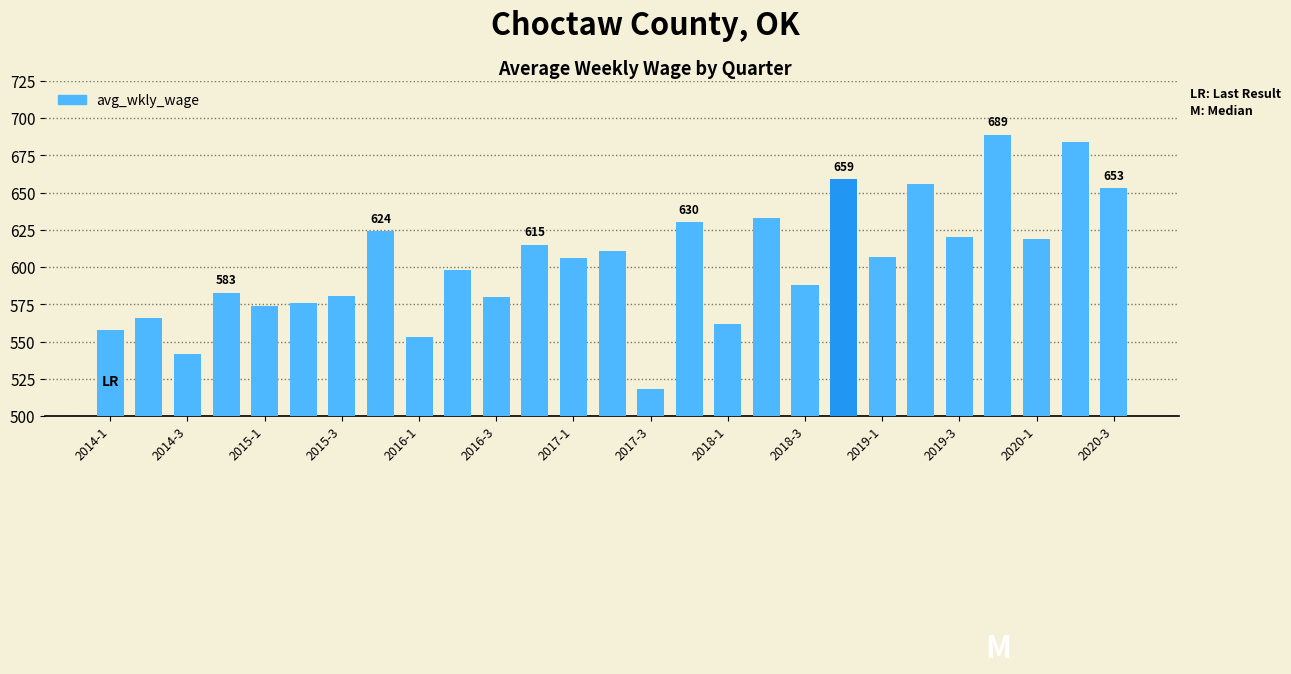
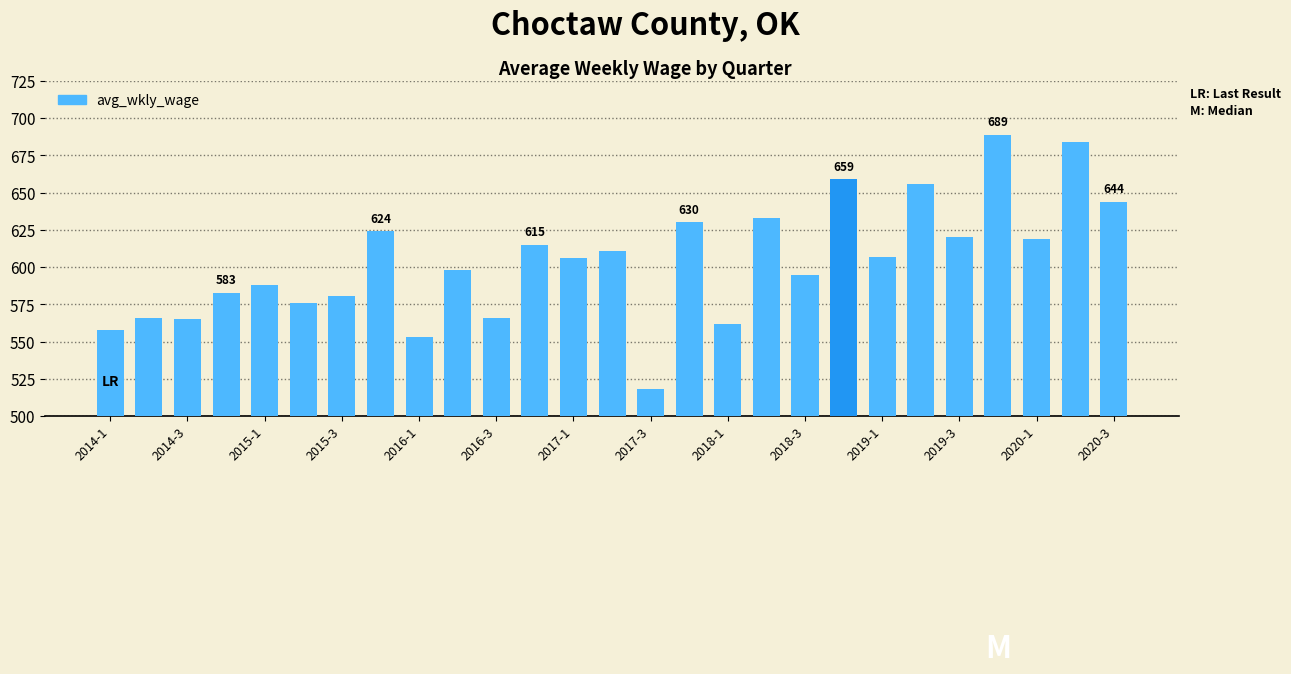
  {
-   "2014-3": 542,
-   "2015-1": 574,
-   "2016-3": 580,
-   "2018-3": 588,
-   "2020-3": 653
+   "2014-3": 565,
+   "2015-1": 588,
+   "2016-3": 566,
+   "2018-3": 595,
+   "2020-3": 644
  }
